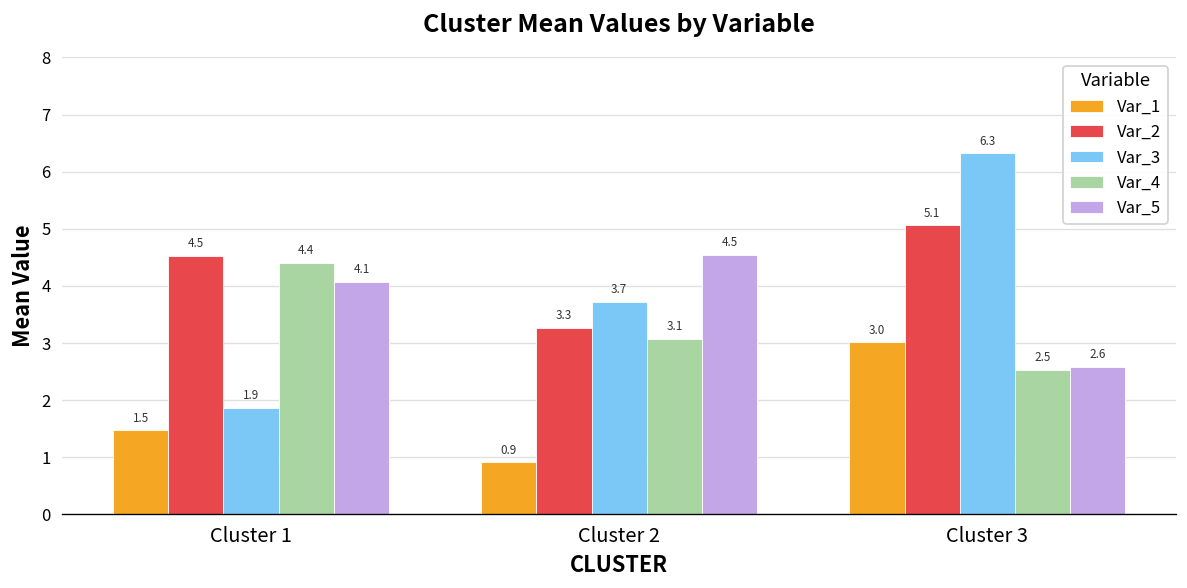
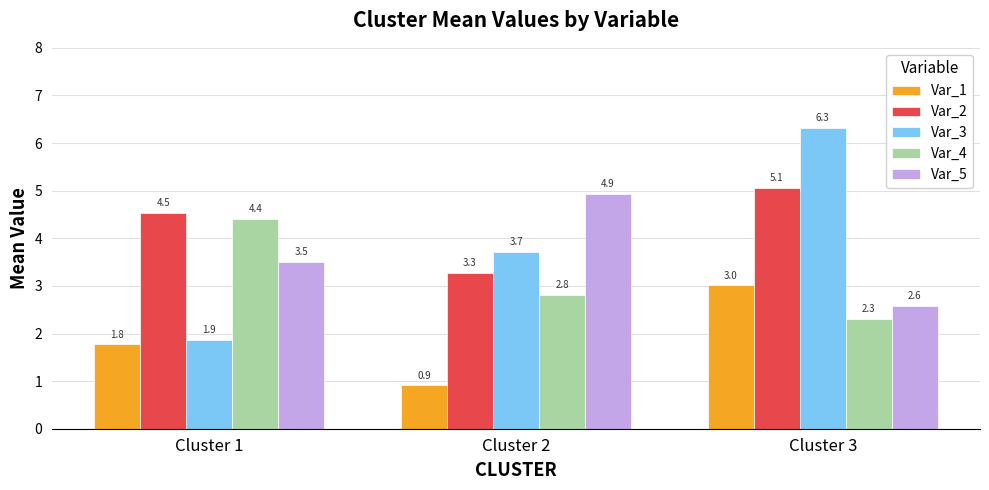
  {
    "Var_1": {
-     "Cluster 1": 1.5,
+     "Cluster 1": 1.8,
      "Cluster 2": 0.9,
      "Cluster 3": 3.0
    },
    "Var_2": {
      "Cluster 1": 4.5,
      "Cluster 2": 3.3,
      "Cluster 3": 5.1
    },
    "Var_3": {
      "Cluster 1": 1.9,
      "Cluster 2": 3.7,
      "Cluster 3": 6.3
    },
    "Var_4": {
      "Cluster 1": 4.4,
-     "Cluster 2": 3.1,
-     "Cluster 3": 2.5
+     "Cluster 2": 2.8,
+     "Cluster 3": 2.3
    },
    "Var_5": {
-     "Cluster 1": 4.1,
-     "Cluster 2": 4.5,
+     "Cluster 1": 3.5,
+     "Cluster 2": 4.9,
      "Cluster 3": 2.6
    }
  }
